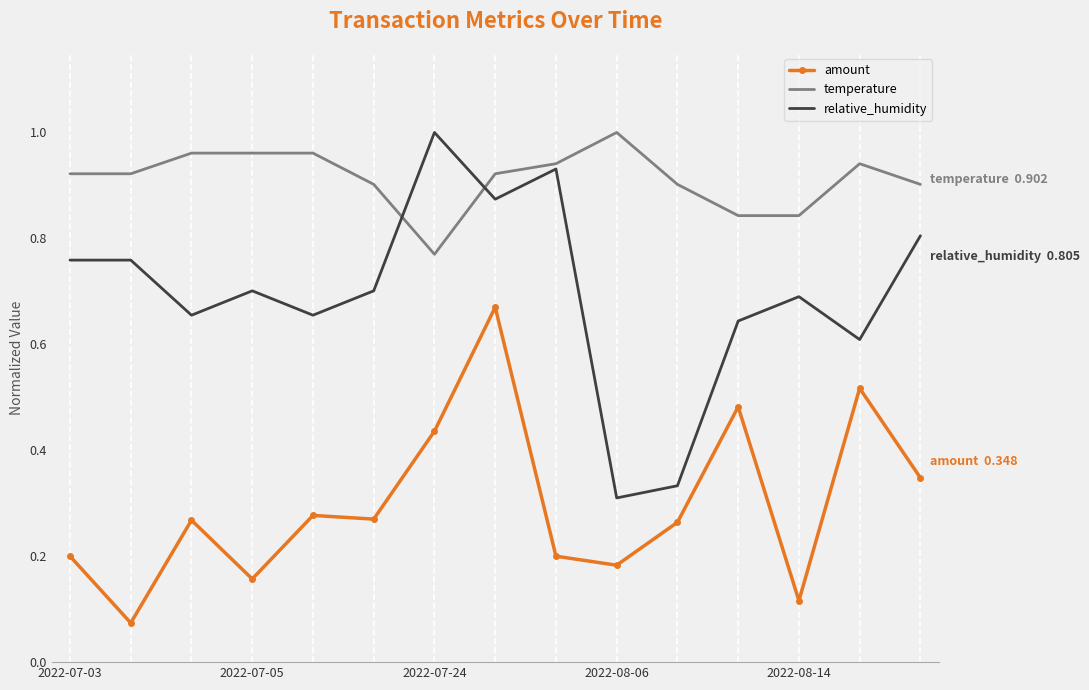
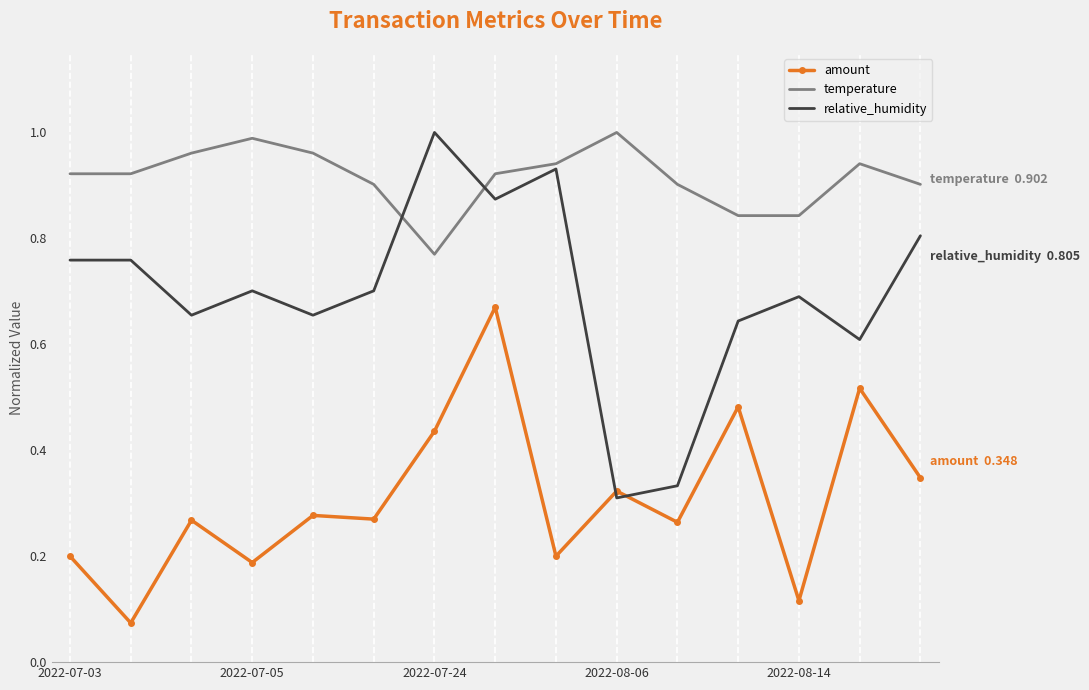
  {
    "amount": {
-     "2022-07-05": 0.16,
+     "2022-07-05": 0.19,
      "2022-07-24": 0.44,
-     "2022-08-06": 0.18,
+     "2022-08-06": 0.32,
      "2022-08-14": 0.12
    },
    "temperature": {
-     "2022-07-05": 0.96,
+     "2022-07-05": 0.99,
      "2022-07-24": 0.77,
      "2022-08-06": 1.00,
      "2022-08-14": 0.84
    },
    "relative_humidity": {
      "2022-07-05": 0.70,
      "2022-07-24": 1.00,
      "2022-08-06": 0.31,
      "2022-08-14": 0.69
    }
  }
